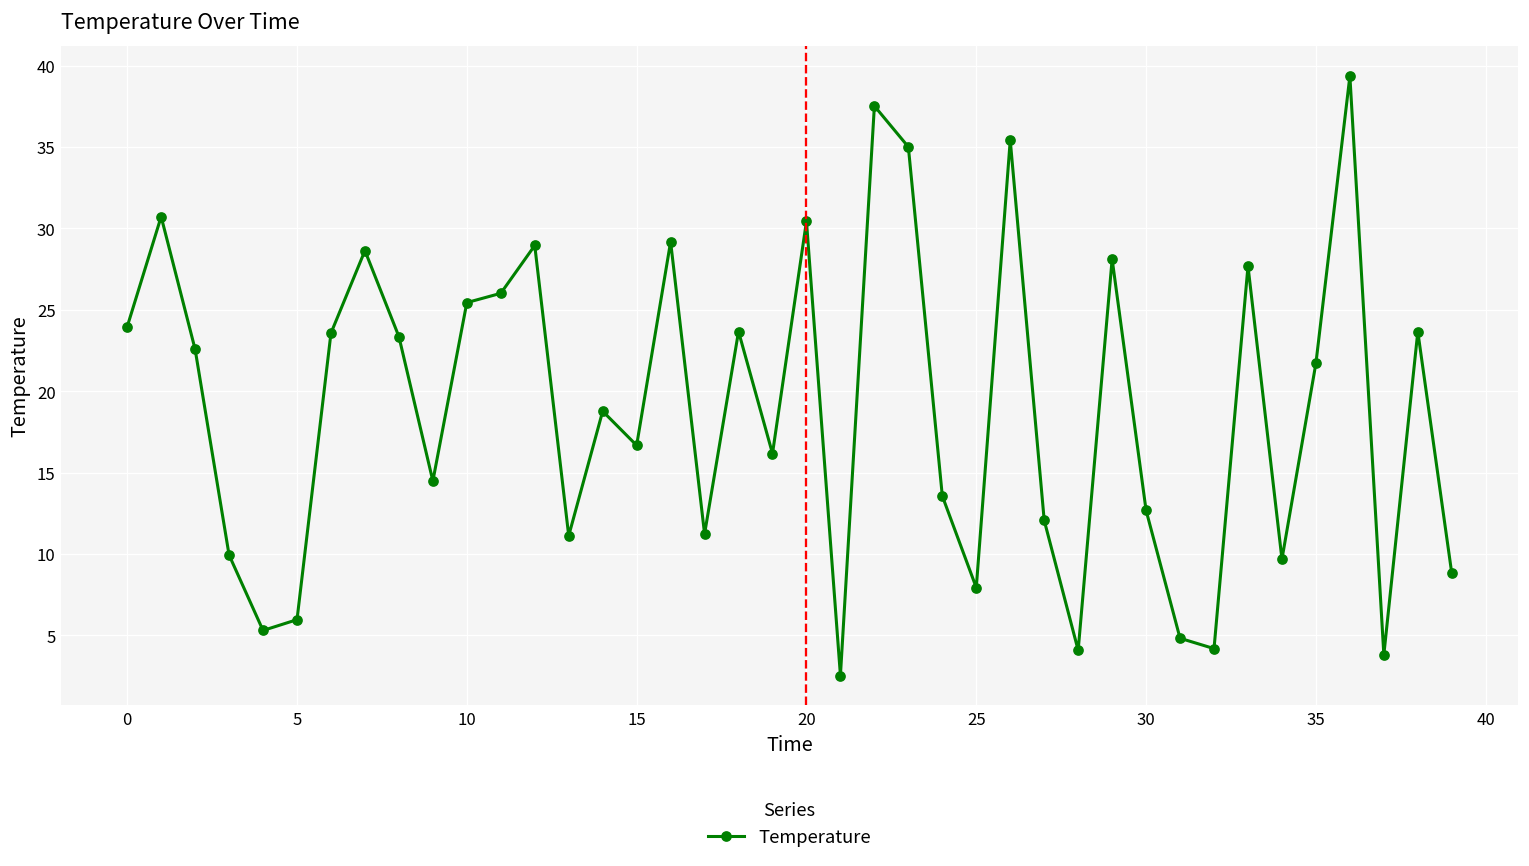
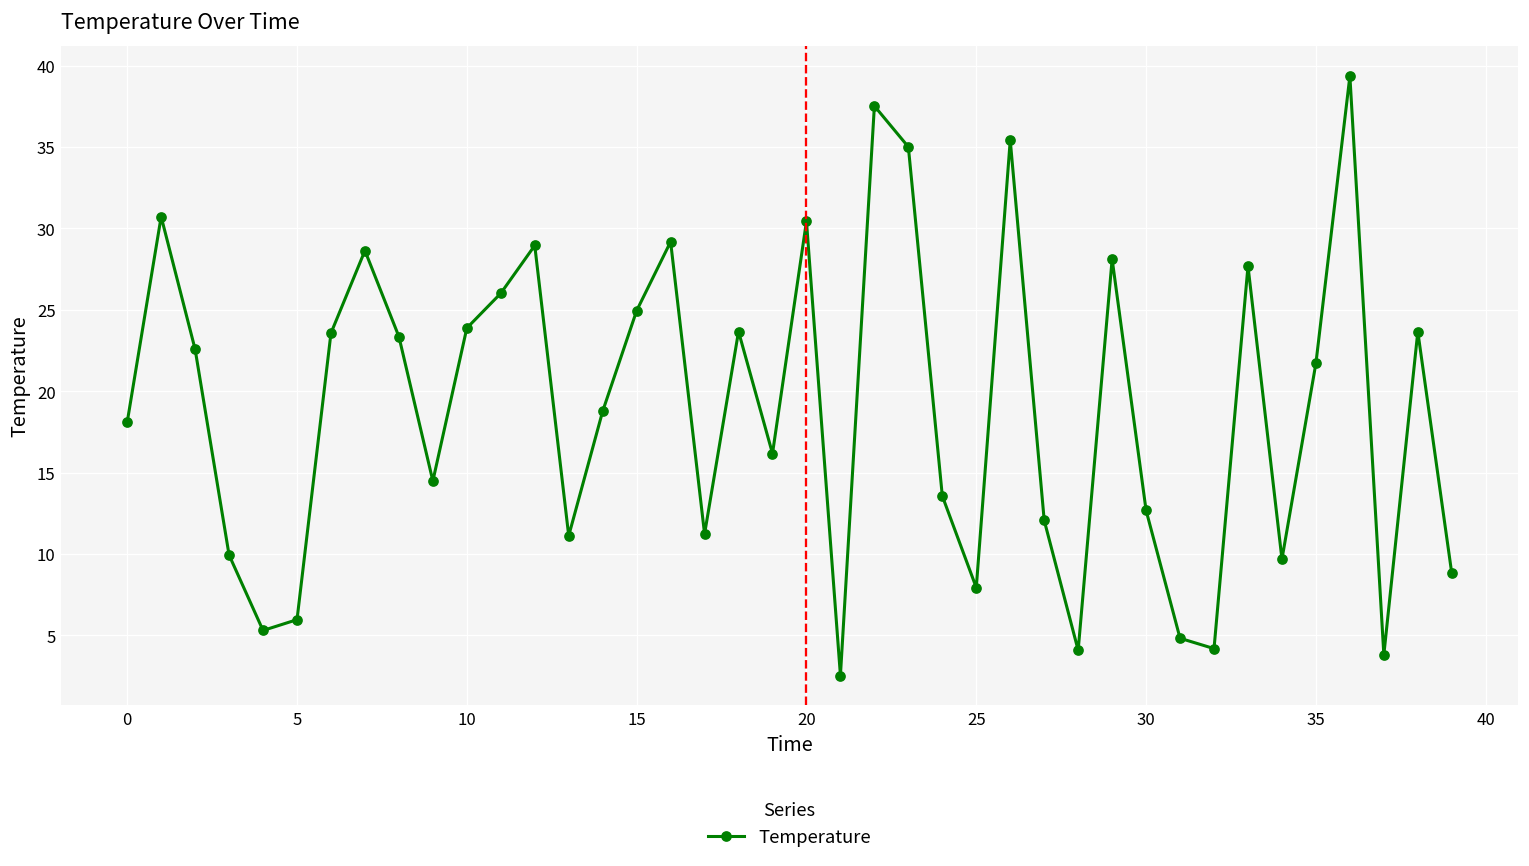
  {
-   "0": 24.0,
+   "0": 18.1,
    "5": 6.0,
-   "10": 25.4,
-   "15": 16.7,
+   "10": 23.9,
+   "15": 24.9,
    "20": 30.4,
    "25": 7.9,
    "30": 12.7,
    "35": 21.7
  }
